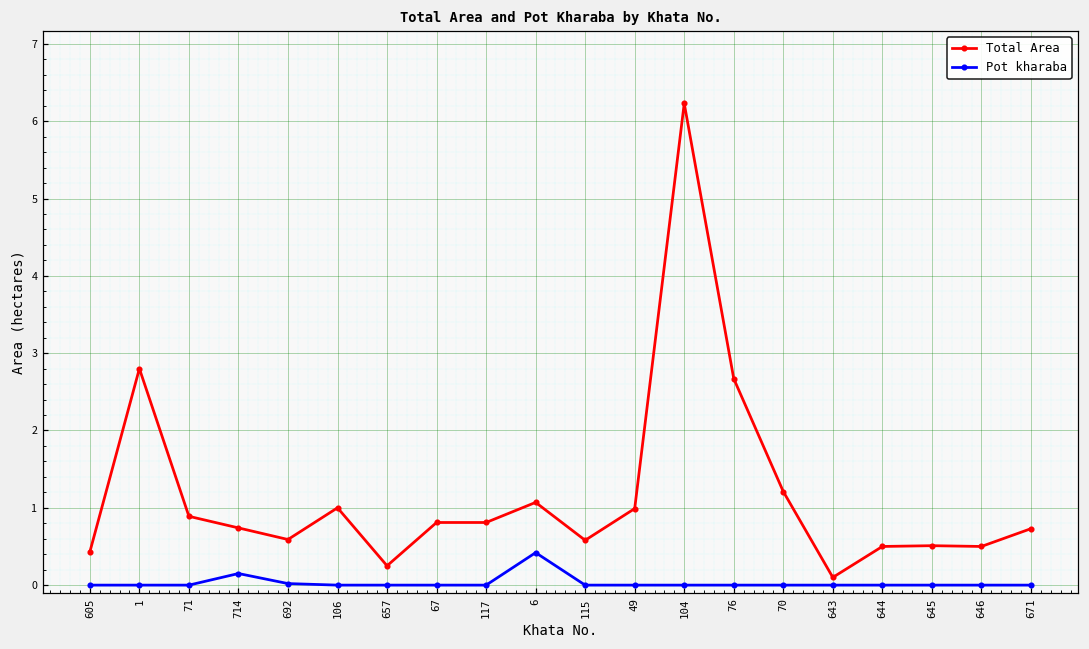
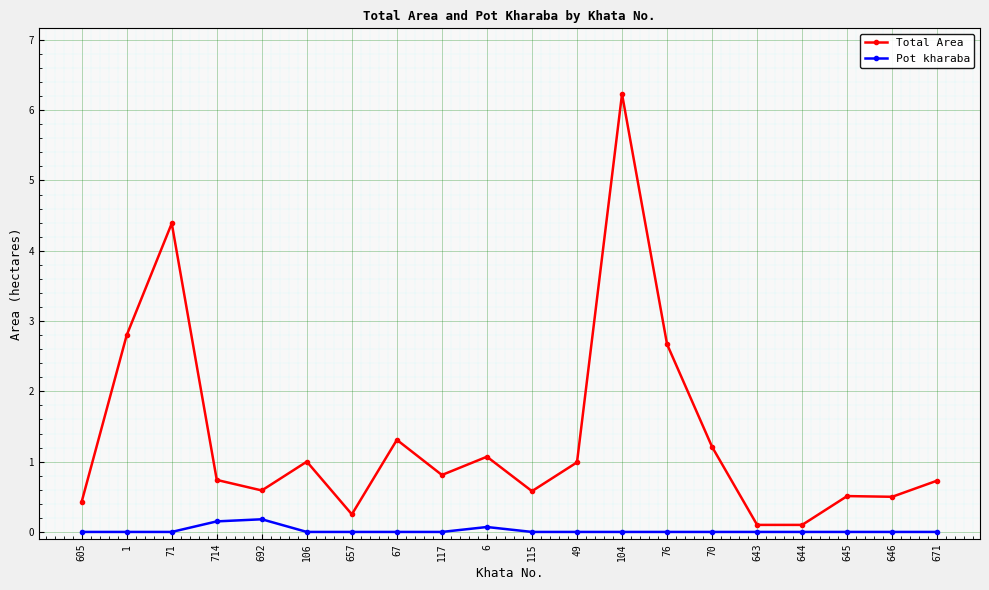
  {
    "Total Area": {
      "605": 0.4,
      "1": 2.8,
-     "71": 0.9,
+     "71": 4.4,
      "714": 0.7,
      "692": 0.6,
      "106": 1.0,
      "657": 0.3,
-     "67": 0.8,
+     "67": 1.3,
      "117": 0.8,
      "6": 1.1,
      "115": 0.6,
      "49": 1.0,
      "104": 6.2,
      "76": 2.7,
      "70": 1.2,
      "643": 0.1,
-     "644": 0.5,
+     "644": 0.1,
      "645": 0.5,
      "646": 0.5,
      "671": 0.7
    },
    "Pot kharaba": {
      "605": 0.0,
      "1": 0.0,
      "71": 0.0,
      "714": 0.2,
-     "692": 0.0,
+     "692": 0.2,
      "106": 0.0,
      "657": 0.0,
      "67": 0.0,
      "117": 0.0,
-     "6": 0.4,
+     "6": 0.1,
      "115": 0.0,
      "49": 0.0,
      "104": 0.0,
      "76": 0.0,
      "70": 0.0,
      "643": 0.0,
      "644": 0.0,
      "645": 0.0,
      "646": 0.0,
      "671": 0.0
    }
  }
